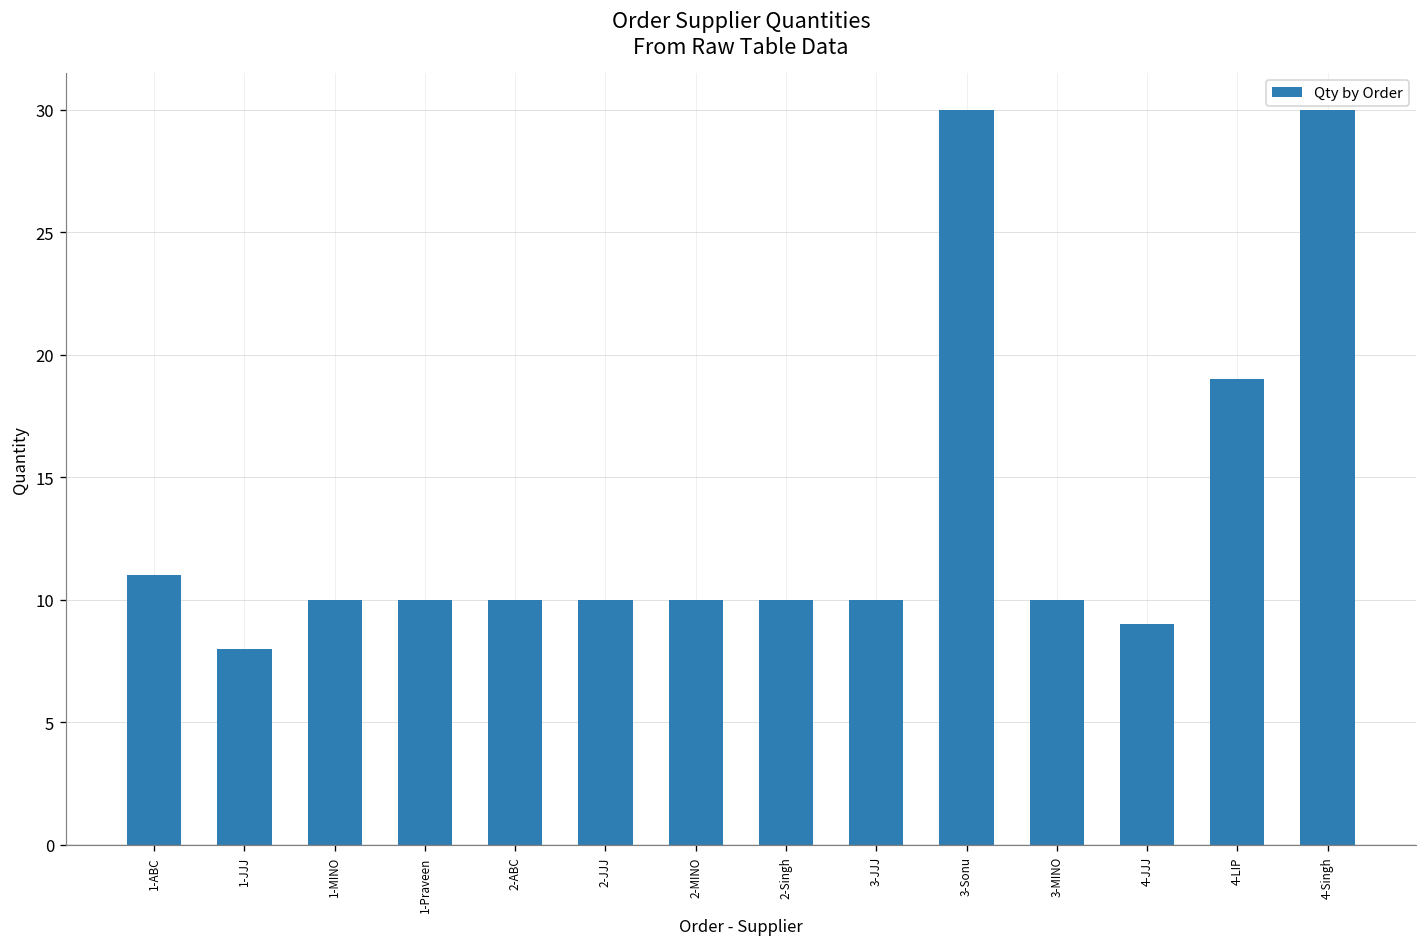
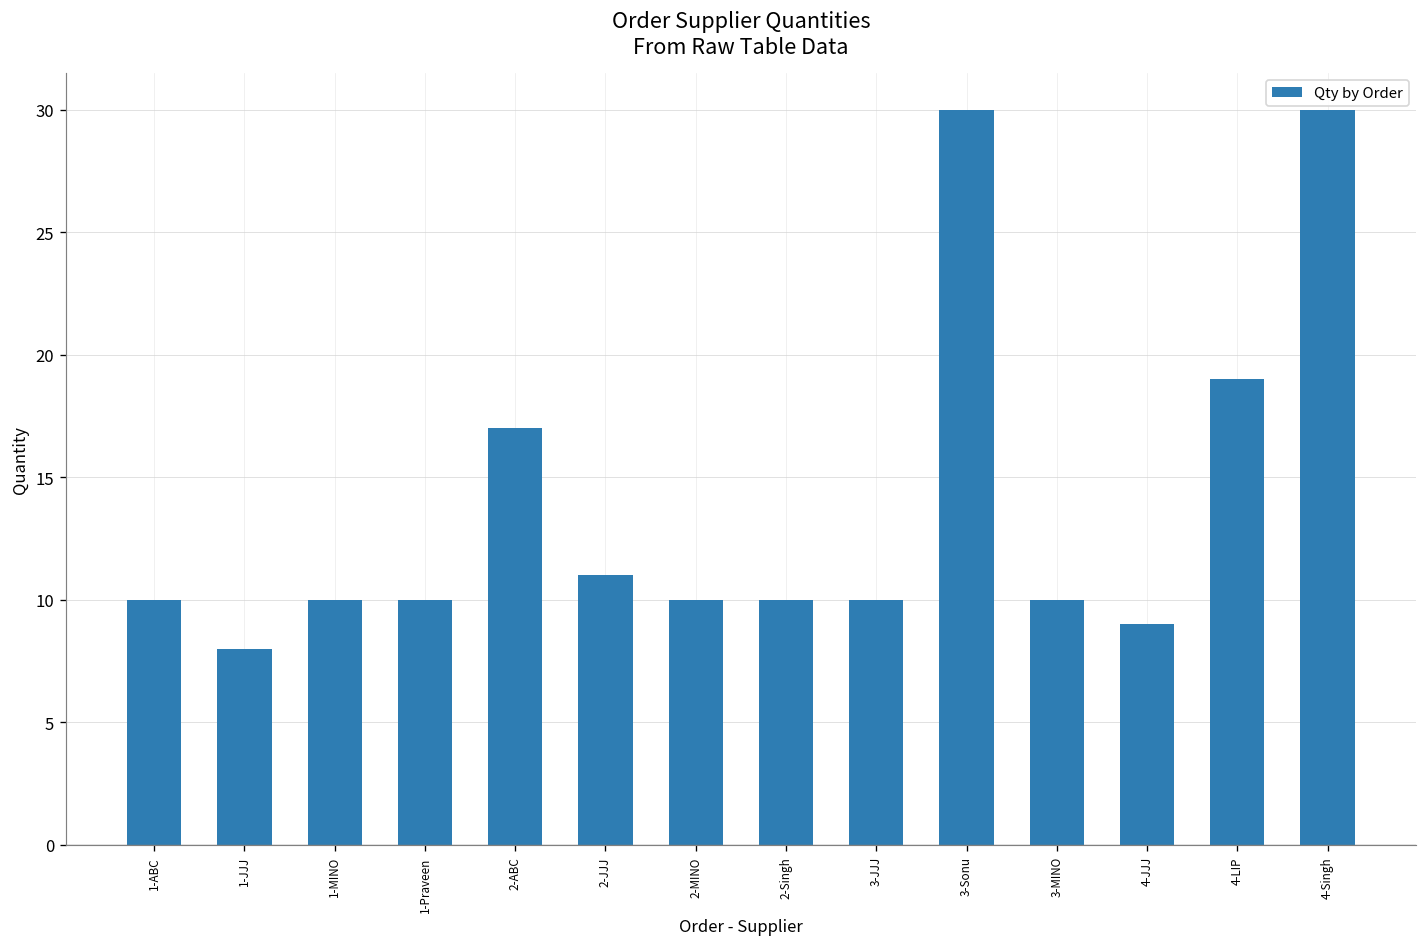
  {
-   "1-ABC": 11,
+   "1-ABC": 10,
    "1-JJJ": 8,
    "1-MINO": 10,
    "1-Praveen": 10,
-   "2-ABC": 10,
-   "2-JJJ": 10,
+   "2-ABC": 17,
+   "2-JJJ": 11,
    "2-MINO": 10,
    "2-Singh": 10,
    "3-JJJ": 10,
    "3-Sonu": 30,
    "3-MINO": 10,
    "4-JJJ": 9,
    "4-LIP": 19,
    "4-Singh": 30
  }
